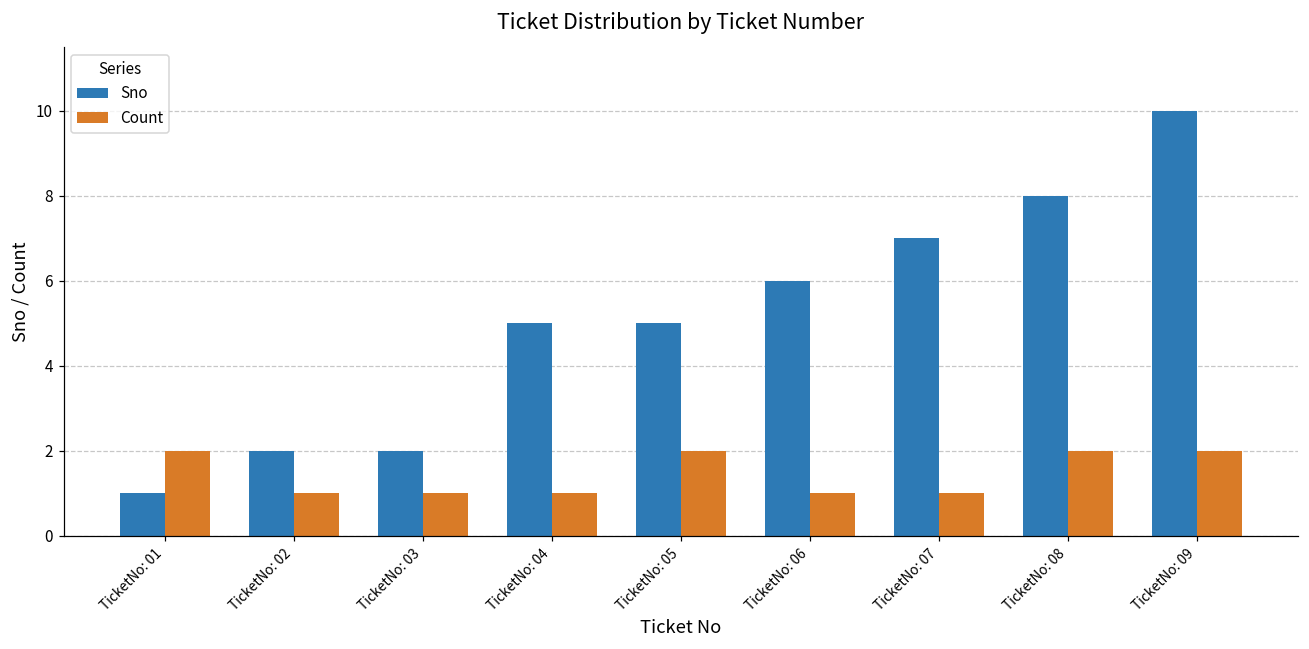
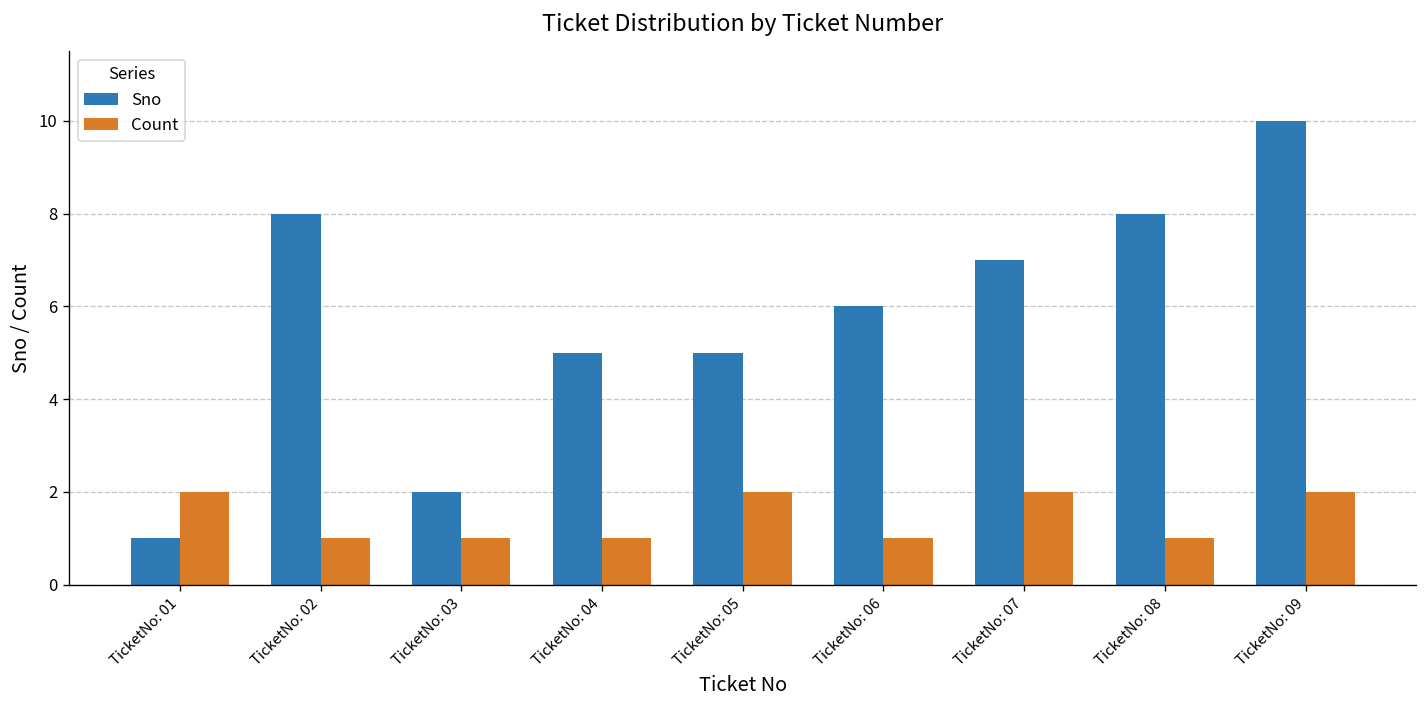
  {
    "Sno": {
      "TicketNo: 01": 1,
-     "TicketNo: 02": 2,
+     "TicketNo: 02": 8,
      "TicketNo: 03": 2,
      "TicketNo: 04": 5,
      "TicketNo: 05": 5,
      "TicketNo: 06": 6,
      "TicketNo: 07": 7,
      "TicketNo: 08": 8,
      "TicketNo: 09": 10
    },
    "Count": {
      "TicketNo: 01": 2,
      "TicketNo: 02": 1,
      "TicketNo: 03": 1,
      "TicketNo: 04": 1,
      "TicketNo: 05": 2,
      "TicketNo: 06": 1,
-     "TicketNo: 07": 1,
-     "TicketNo: 08": 2,
+     "TicketNo: 07": 2,
+     "TicketNo: 08": 1,
      "TicketNo: 09": 2
    }
  }
